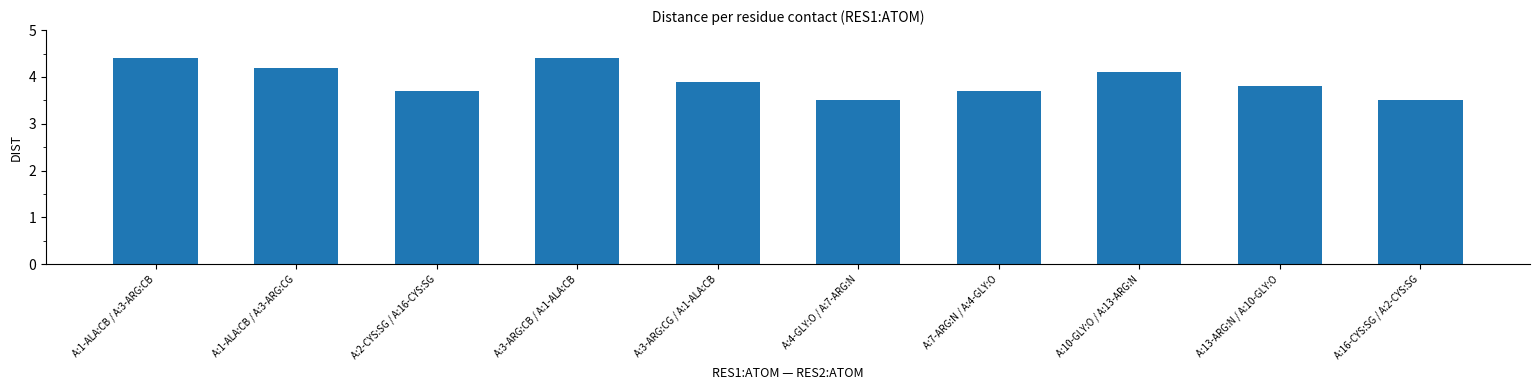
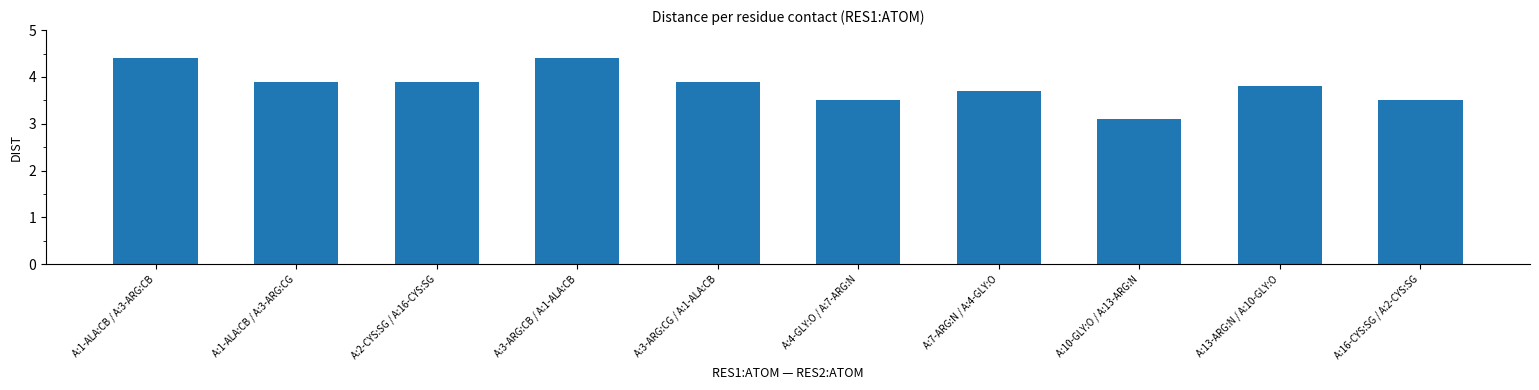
  {
    "A:1-ALA:CB / A:3-ARG:CB": 4.4,
-   "A:1-ALA:CB / A:3-ARG:CG": 4.2,
-   "A:2-CYS:SG / A:16-CYS:SG": 3.7,
+   "A:1-ALA:CB / A:3-ARG:CG": 3.9,
+   "A:2-CYS:SG / A:16-CYS:SG": 3.9,
    "A:3-ARG:CB / A:1-ALA:CB": 4.4,
    "A:3-ARG:CG / A:1-ALA:CB": 3.9,
    "A:4-GLY:O / A:7-ARG:N": 3.5,
    "A:7-ARG:N / A:4-GLY:O": 3.7,
-   "A:10-GLY:O / A:13-ARG:N": 4.1,
+   "A:10-GLY:O / A:13-ARG:N": 3.1,
    "A:13-ARG:N / A:10-GLY:O": 3.8,
    "A:16-CYS:SG / A:2-CYS:SG": 3.5
  }
